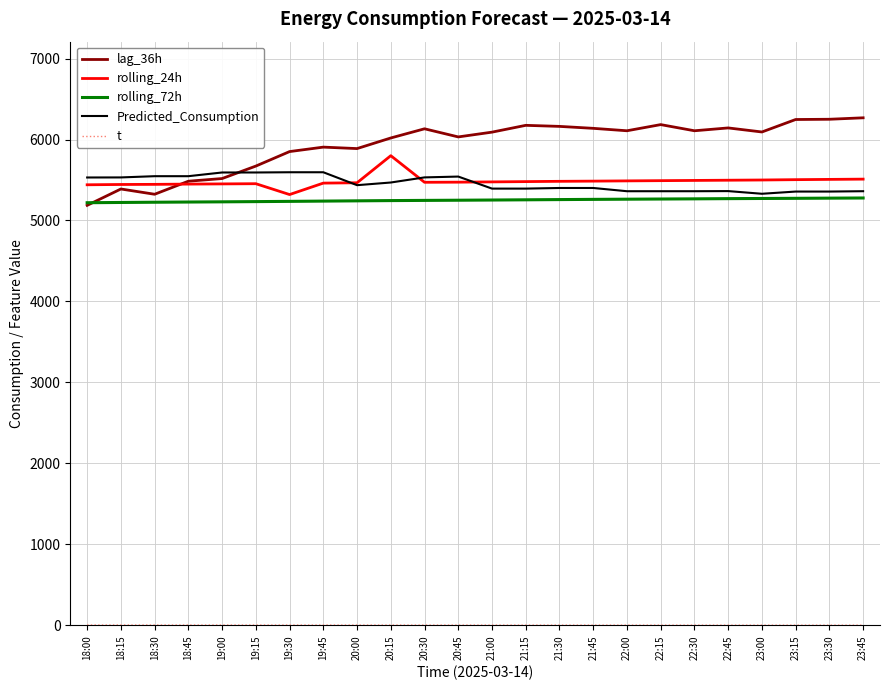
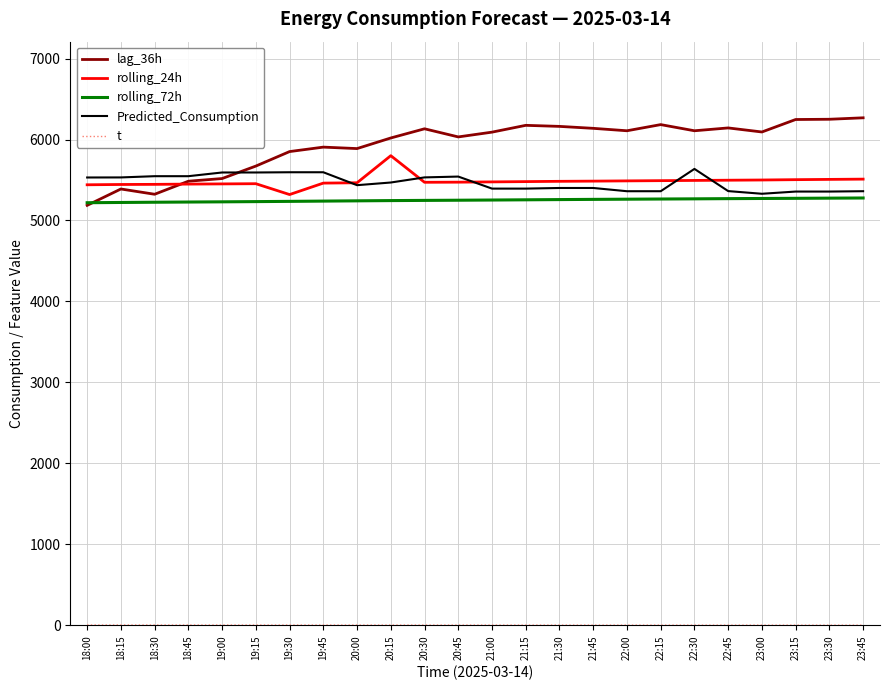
  {
    "rolling_24h": {
      "18:00": 5400,
      "18:15": 5400,
      "18:30": 5400,
      "18:45": 5400,
      "19:00": 5500,
      "19:15": 5500,
      "19:30": 5300,
      "19:45": 5500,
      "20:15": 5800,
      "20:30": 5500,
      "20:45": 5500,
      "21:00": 5500,
      "21:15": 5500,
      "21:30": 5500,
      "21:45": 5500,
      "22:00": 5500,
      "22:15": 5500,
      "22:30": 5500,
      "22:45": 5500,
      "23:00": 5500,
      "23:15": 5500,
      "23:30": 5500,
      "23:45": 5500
    },
    "rolling_72h": {
      "18:00": 5200,
      "18:15": 5200,
      "18:30": 5200,
      "18:45": 5200,
      "19:00": 5200,
      "19:15": 5200,
      "19:30": 5200,
      "19:45": 5200,
      "20:00": 5200,
      "20:15": 5200,
      "20:30": 5200,
      "20:45": 5300,
      "21:00": 5300,
      "21:15": 5300,
      "21:30": 5300,
      "21:45": 5300,
      "22:00": 5300,
      "22:15": 5300,
      "22:30": 5300,
      "22:45": 5300,
      "23:00": 5300,
      "23:15": 5300,
      "23:30": 5300,
      "23:45": 5300
    },
    "Predicted_Consumption": {
      "18:00": 5500,
      "18:15": 5500,
      "18:30": 5500,
      "18:45": 5500,
      "19:00": 5600,
      "19:15": 5600,
      "19:30": 5600,
      "19:45": 5600,
      "20:15": 5500,
      "20:30": 5500,
      "20:45": 5500,
      "21:00": 5400,
      "21:15": 5400,
      "21:30": 5400,
      "21:45": 5400,
      "22:00": 5400,
      "22:15": 5400,
-     "22:30": 5400,
+     "22:30": 5600,
      "22:45": 5400,
      "23:00": 5300,
      "23:15": 5400,
      "23:30": 5400,
      "23:45": 5400
    }
  }
